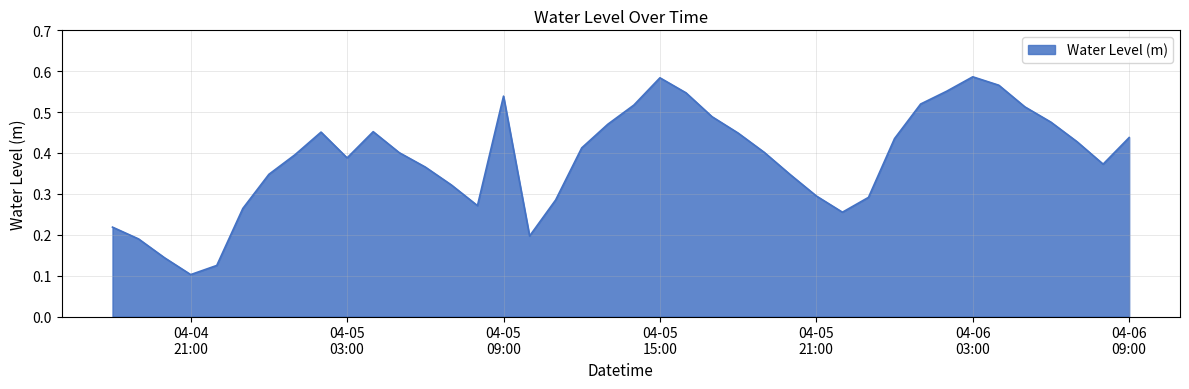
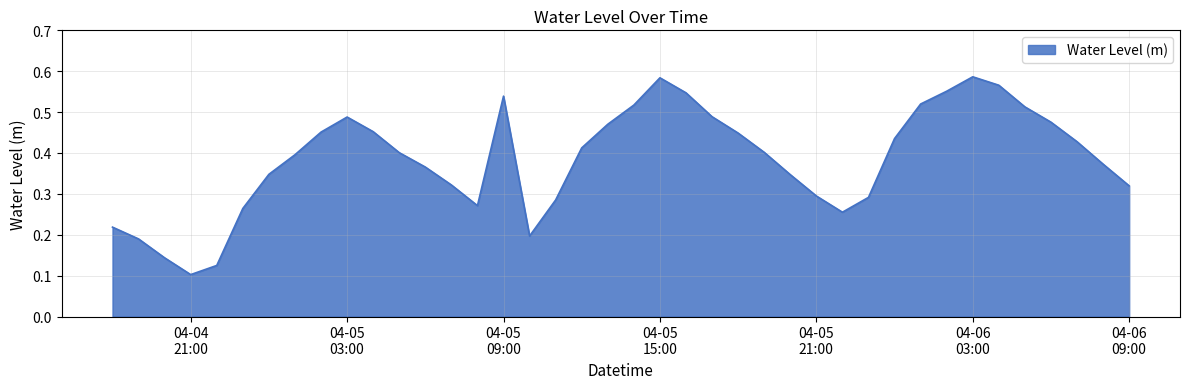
  {
    "04-04 21:00": 0.10,
-   "04-05 03:00": 0.39,
+   "04-05 03:00": 0.49,
    "04-05 09:00": 0.54,
    "04-05 15:00": 0.58,
    "04-05 21:00": 0.29,
    "04-06 03:00": 0.59,
-   "04-06 09:00": 0.44
+   "04-06 09:00": 0.32
  }
